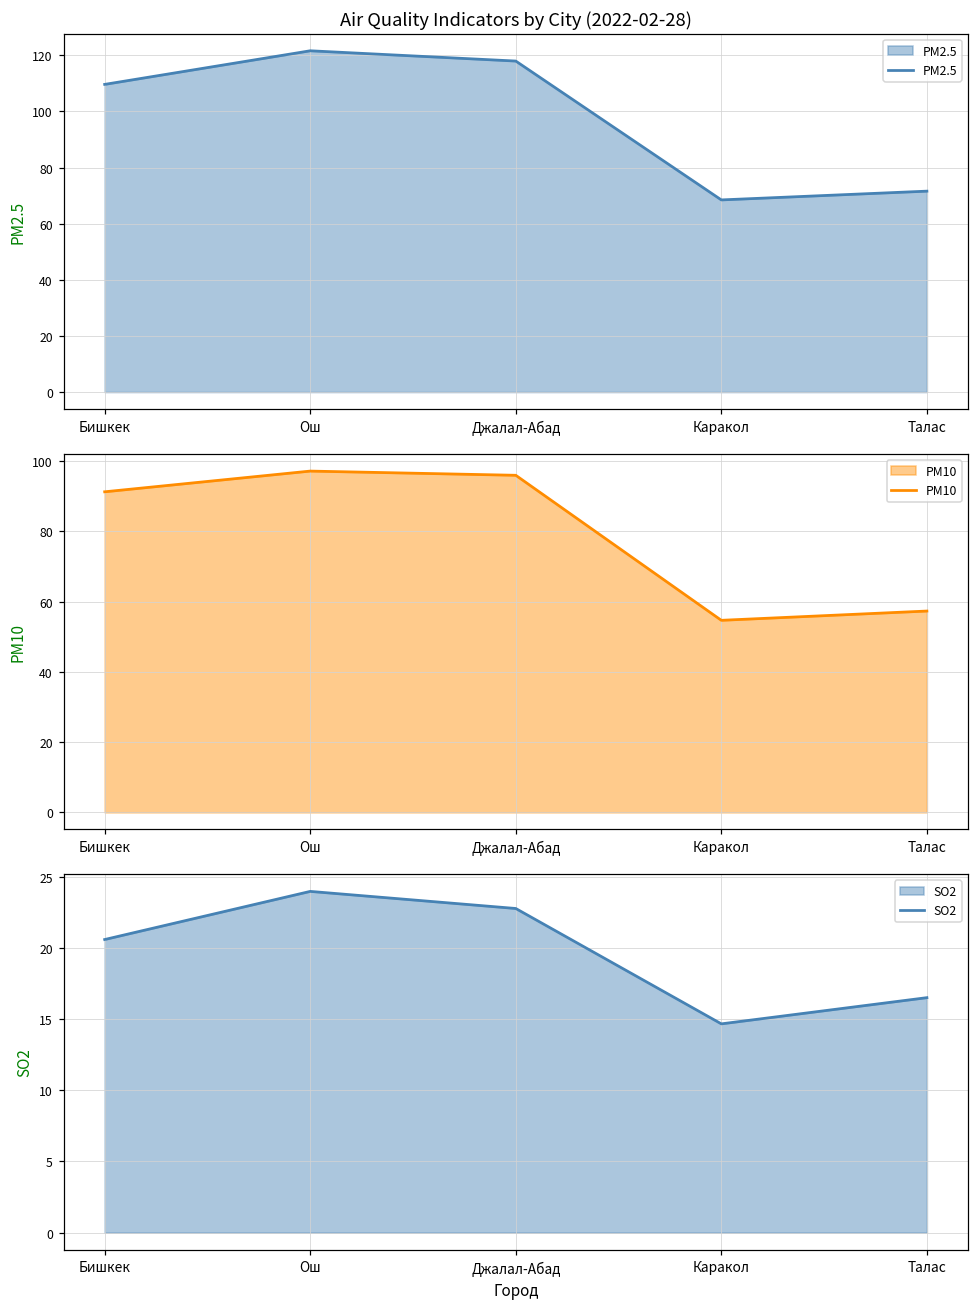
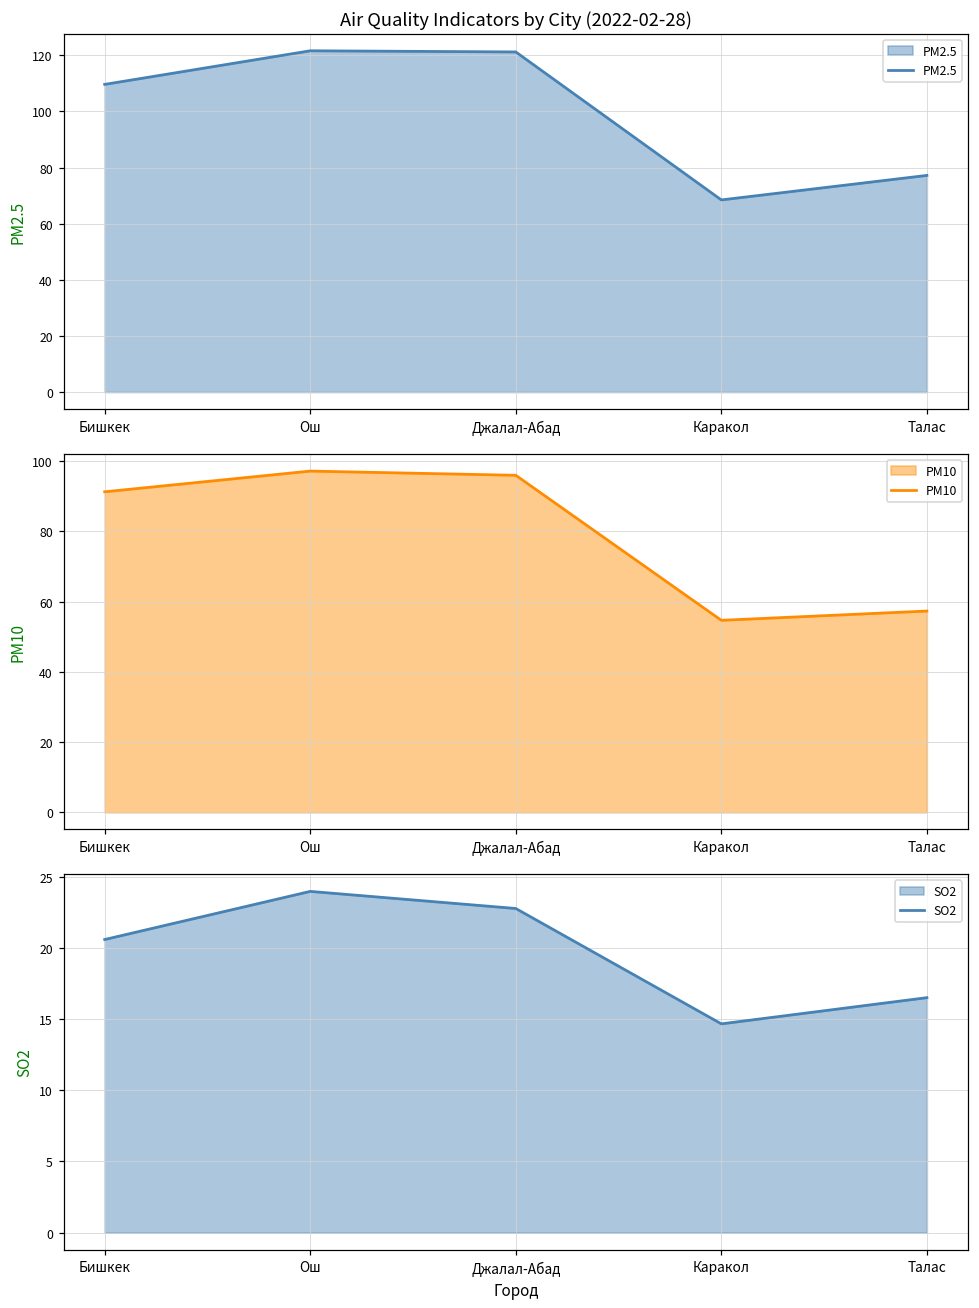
  {
    "Air Quality Indicators by City (2022-02-28)": {
      "Бишкек": 110,
      "Ош": 122,
-     "Джалал-Абад": 118,
+     "Джалал-Абад": 121,
      "Каракол": 68,
-     "Талас": 72
+     "Талас": 77
    }
  }
